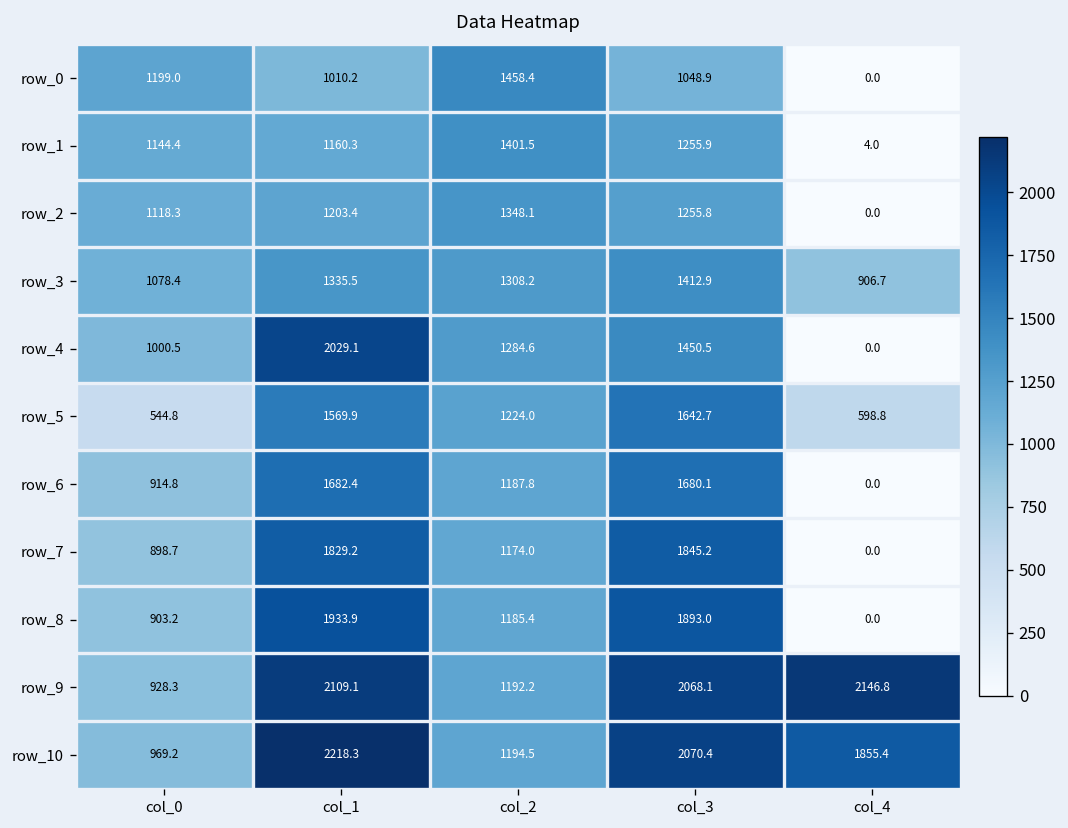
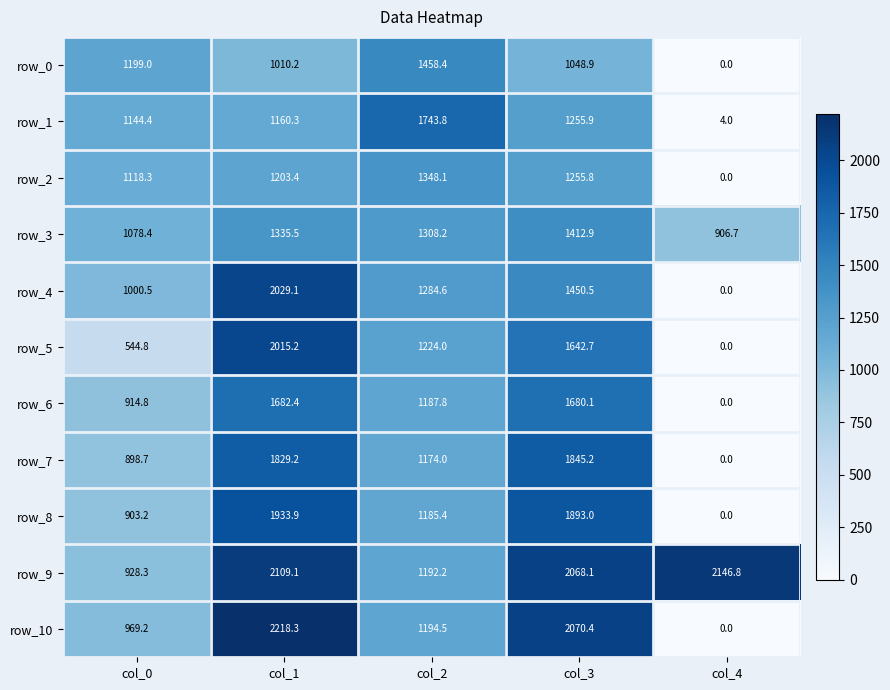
  {
    "row_0": {
      "col_0": 1199.0,
      "col_1": 1010.2,
      "col_2": 1458.4,
      "col_3": 1048.9,
      "col_4": 0.0
    },
    "row_1": {
      "col_0": 1144.4,
      "col_1": 1160.3,
-     "col_2": 1401.5,
+     "col_2": 1743.8,
      "col_3": 1255.9,
      "col_4": 4.0
    },
    "row_2": {
      "col_0": 1118.3,
      "col_1": 1203.4,
      "col_2": 1348.1,
      "col_3": 1255.8,
      "col_4": 0.0
    },
    "row_3": {
      "col_0": 1078.4,
      "col_1": 1335.5,
      "col_2": 1308.2,
      "col_3": 1412.9,
      "col_4": 906.7
    },
    "row_4": {
      "col_0": 1000.5,
      "col_1": 2029.1,
      "col_2": 1284.6,
      "col_3": 1450.5,
      "col_4": 0.0
    },
    "row_5": {
      "col_0": 544.8,
-     "col_1": 1569.9,
+     "col_1": 2015.2,
      "col_2": 1224.0,
      "col_3": 1642.7,
-     "col_4": 598.8
+     "col_4": 0.0
    },
    "row_6": {
      "col_0": 914.8,
      "col_1": 1682.4,
      "col_2": 1187.8,
      "col_3": 1680.1,
      "col_4": 0.0
    },
    "row_7": {
      "col_0": 898.7,
      "col_1": 1829.2,
      "col_2": 1174.0,
      "col_3": 1845.2,
      "col_4": 0.0
    },
    "row_8": {
      "col_0": 903.2,
      "col_1": 1933.9,
      "col_2": 1185.4,
      "col_3": 1893.0,
      "col_4": 0.0
    },
    "row_9": {
      "col_0": 928.3,
      "col_1": 2109.1,
      "col_2": 1192.2,
      "col_3": 2068.1,
      "col_4": 2146.8
    },
    "row_10": {
      "col_0": 969.2,
      "col_1": 2218.3,
      "col_2": 1194.5,
      "col_3": 2070.4,
-     "col_4": 1855.4
+     "col_4": 0.0
    }
  }
